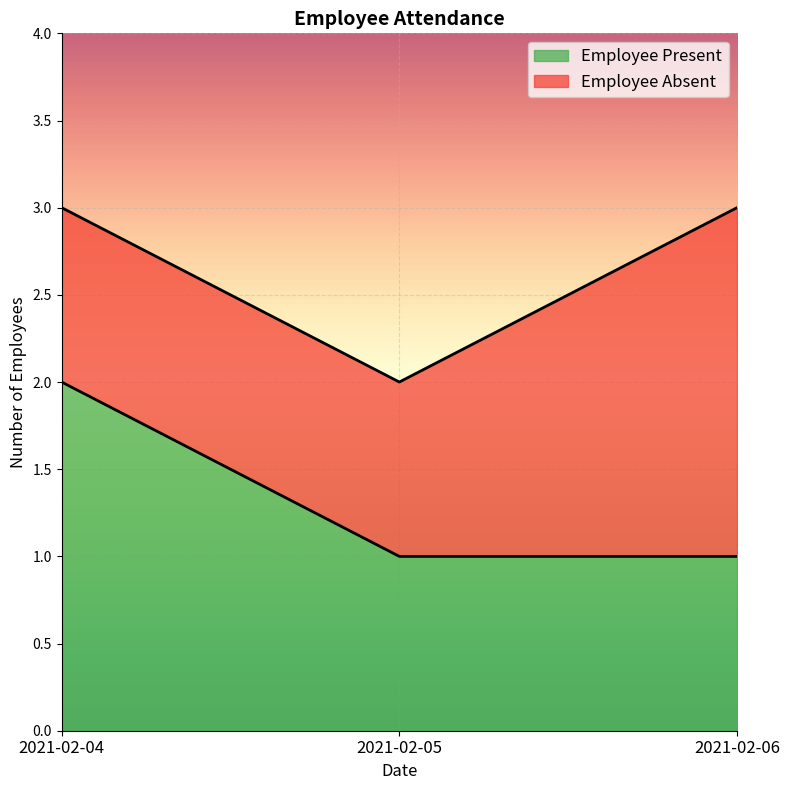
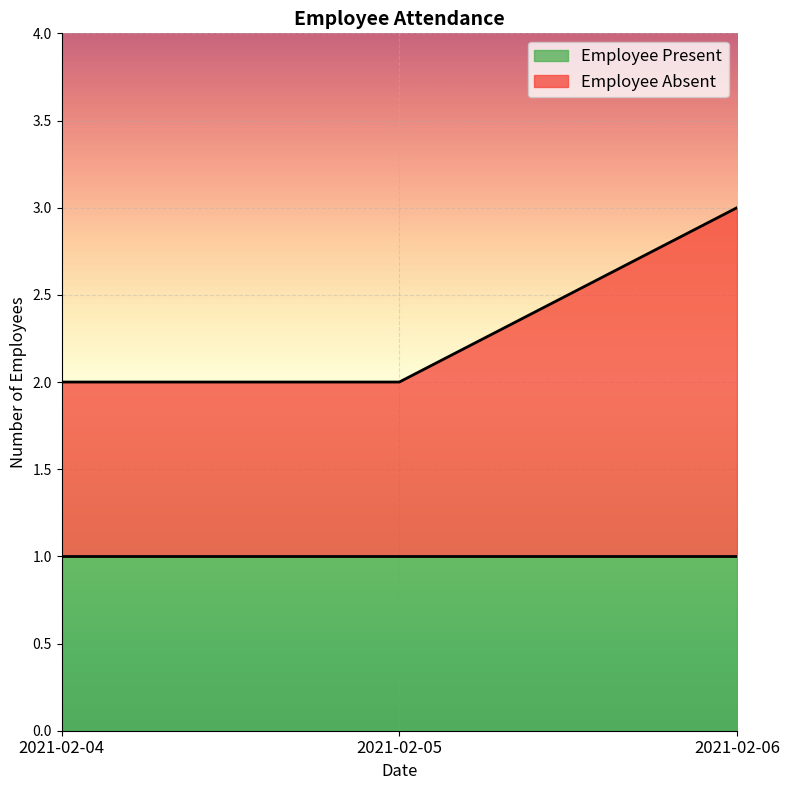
  {
    "Employee Present": {
-     "2021-02-04": 2,
+     "2021-02-04": 1,
      "2021-02-05": 1,
      "2021-02-06": 1
    },
    "Employee Absent": {
      "2021-02-04": 1,
      "2021-02-05": 1,
      "2021-02-06": 2
    }
  }
